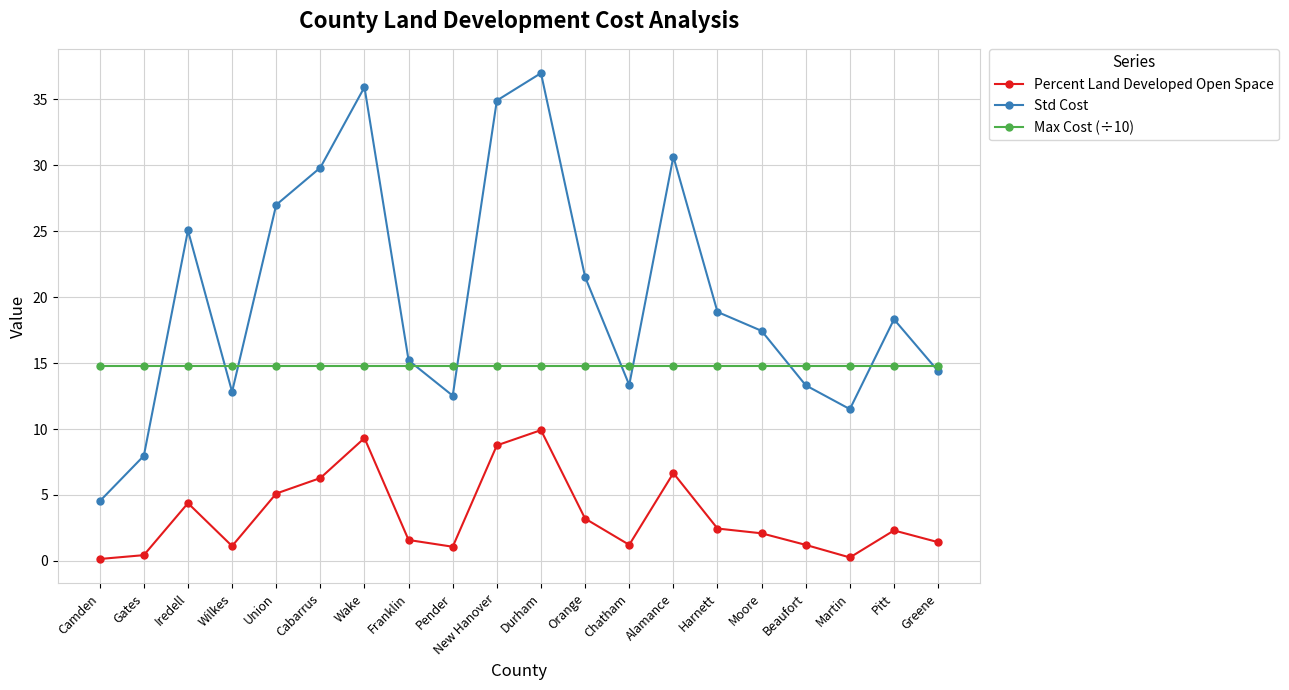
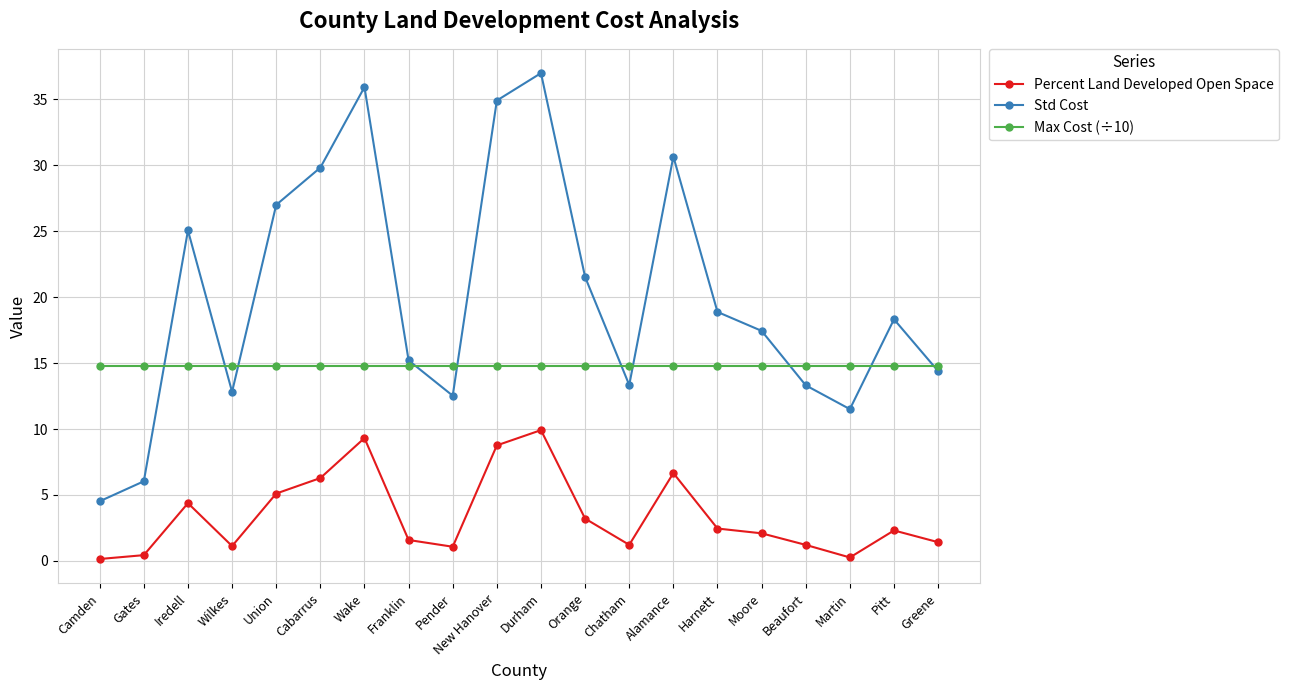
  {
    "Percent Land Developed Open Space": {
      "Camden": 0.1,
      "Gates": 0.4,
      "Iredell": 4.4,
      "Wilkes": 1.1,
      "Union": 5.1,
      "Cabarrus": 6.3,
      "Wake": 9.3,
      "Franklin": 1.6,
      "Pender": 1.1,
      "New Hanover": 8.8,
      "Durham": 9.9,
      "Orange": 3.2,
      "Chatham": 1.2,
      "Alamance": 6.7,
      "Harnett": 2.4,
      "Moore": 2.1,
      "Beaufort": 1.2,
      "Martin": 0.3,
      "Pitt": 2.3,
      "Greene": 1.4
    },
    "Std Cost": {
      "Camden": 4.5,
-     "Gates": 8.0,
+     "Gates": 6.0,
      "Iredell": 25.1,
      "Wilkes": 12.8,
      "Union": 27.0,
      "Cabarrus": 29.8,
      "Wake": 35.9,
      "Franklin": 15.2,
      "Pender": 12.5,
      "New Hanover": 34.9,
      "Durham": 37.0,
      "Orange": 21.5,
      "Chatham": 13.3,
      "Alamance": 30.7,
      "Harnett": 18.9,
      "Moore": 17.4,
      "Beaufort": 13.3,
      "Martin": 11.5,
      "Pitt": 18.3,
      "Greene": 14.4
    },
    "Max Cost (÷10)": {
      "Camden": 14.8,
      "Gates": 14.8,
      "Iredell": 14.8,
      "Wilkes": 14.8,
      "Union": 14.8,
      "Cabarrus": 14.8,
      "Wake": 14.8,
      "Franklin": 14.8,
      "Pender": 14.8,
      "New Hanover": 14.8,
      "Durham": 14.8,
      "Orange": 14.8,
      "Chatham": 14.8,
      "Alamance": 14.8,
      "Harnett": 14.8,
      "Moore": 14.8,
      "Beaufort": 14.8,
      "Martin": 14.8,
      "Pitt": 14.8,
      "Greene": 14.8
    }
  }
